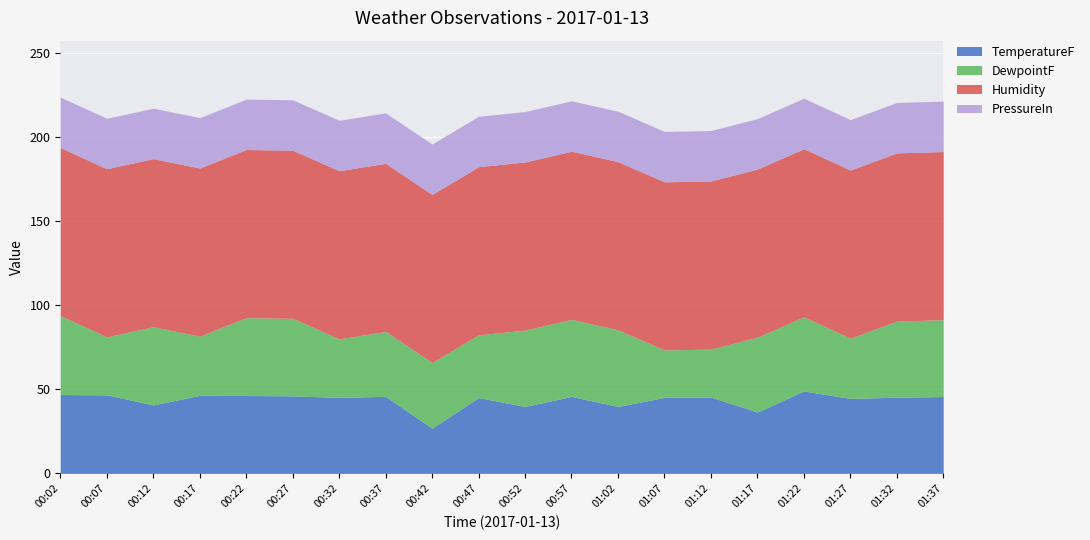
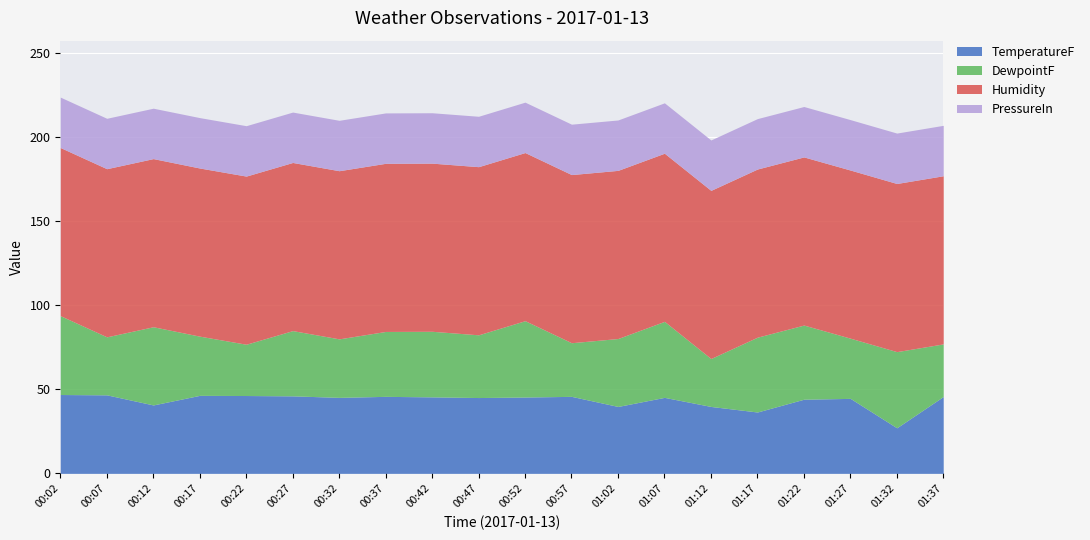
  {
    "TemperatureF": {
      "00:02": 47,
      "00:07": 47,
      "00:12": 41,
      "00:17": 46,
      "00:22": 46,
      "00:27": 46,
      "00:32": 45,
      "00:37": 46,
-     "00:42": 27,
+     "00:42": 46,
      "00:47": 45,
-     "00:52": 40,
+     "00:52": 45,
      "00:57": 46,
      "01:02": 40,
      "01:07": 45,
-     "01:12": 45,
+     "01:12": 40,
      "01:17": 37,
-     "01:22": 49,
+     "01:22": 44,
      "01:27": 45,
-     "01:32": 45,
+     "01:32": 27,
      "01:37": 46
    },
    "DewpointF": {
      "00:02": 47,
      "00:07": 35,
      "00:12": 47,
      "00:17": 35,
-     "00:22": 46,
-     "00:27": 46,
+     "00:22": 31,
+     "00:27": 39,
      "00:32": 35,
      "00:37": 39,
      "00:42": 39,
      "00:47": 37,
      "00:52": 45,
-     "00:57": 46,
-     "01:02": 46,
-     "01:07": 28,
+     "00:57": 32,
+     "01:02": 40,
+     "01:07": 45,
      "01:12": 29,
      "01:17": 45,
      "01:22": 44,
      "01:27": 36,
      "01:32": 45,
-     "01:37": 46
+     "01:37": 31
    },
    "Humidity": {
      "00:02": 100,
      "00:07": 100,
      "00:12": 100,
      "00:17": 100,
      "00:22": 100,
      "00:27": 100,
      "00:32": 100,
      "00:37": 100,
      "00:42": 100,
      "00:47": 100,
      "00:52": 100,
      "00:57": 100,
      "01:02": 100,
      "01:07": 100,
      "01:12": 100,
      "01:17": 100,
      "01:22": 100,
      "01:27": 100,
      "01:32": 100,
      "01:37": 100
    },
    "PressureIn": {
      "00:02": 30,
      "00:07": 30,
      "00:12": 30,
      "00:17": 30,
      "00:22": 30,
      "00:27": 30,
      "00:32": 30,
      "00:37": 30,
      "00:42": 30,
      "00:47": 30,
      "00:52": 30,
      "00:57": 30,
      "01:02": 30,
      "01:07": 30,
      "01:12": 30,
      "01:17": 30,
      "01:22": 30,
      "01:27": 30,
      "01:32": 30,
      "01:37": 30
    }
  }
